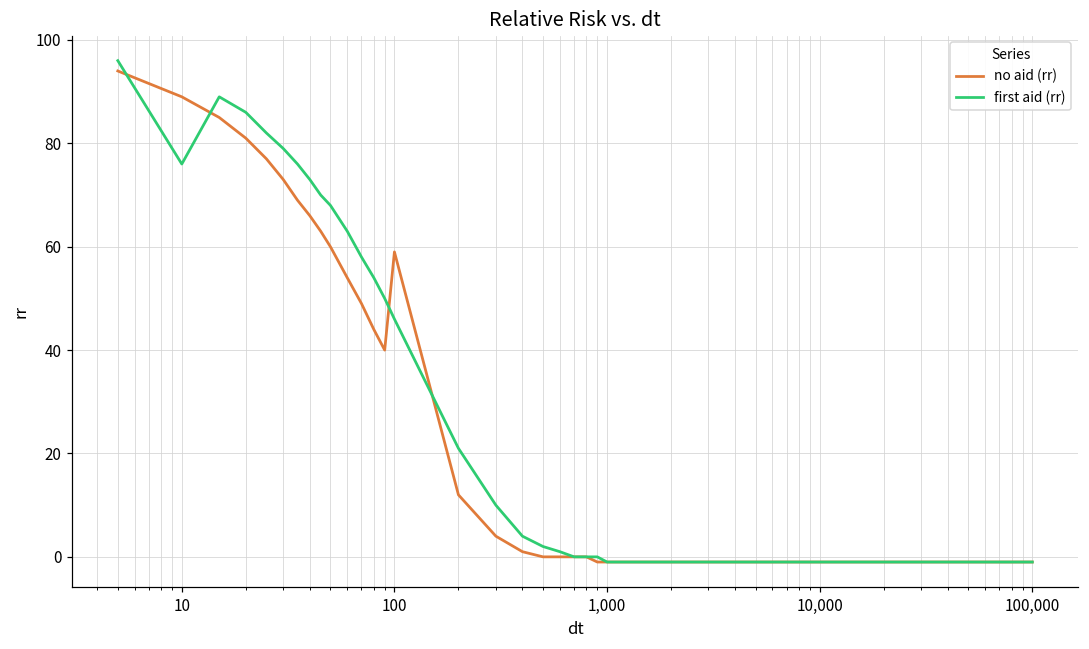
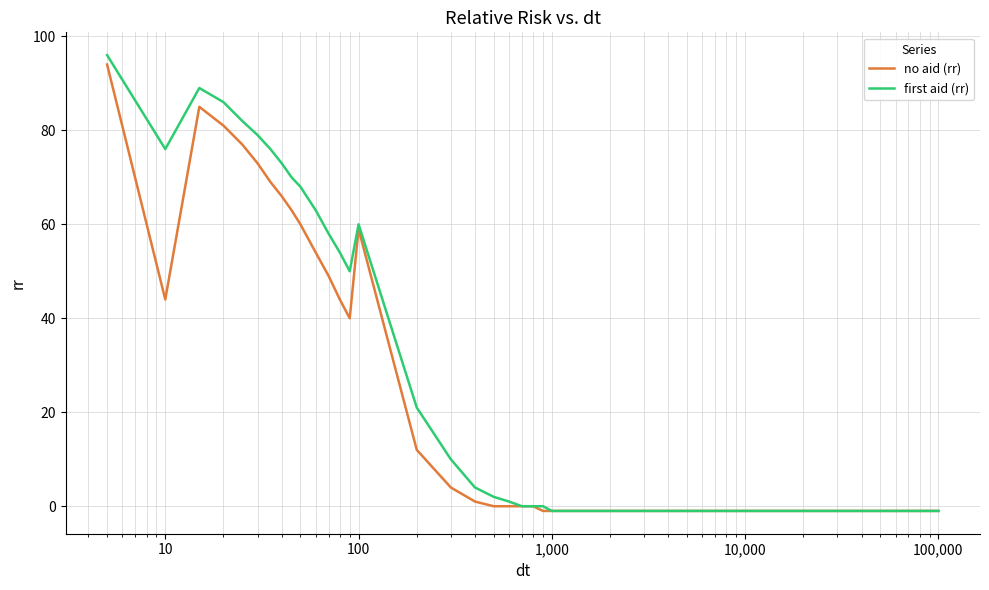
  {
    "no aid (rr)": {
-     "10": 89,
+     "10": 44,
      "100": 59
    },
    "first aid (rr)": {
      "10": 76,
-     "100": 46
+     "100": 60
    }
  }
